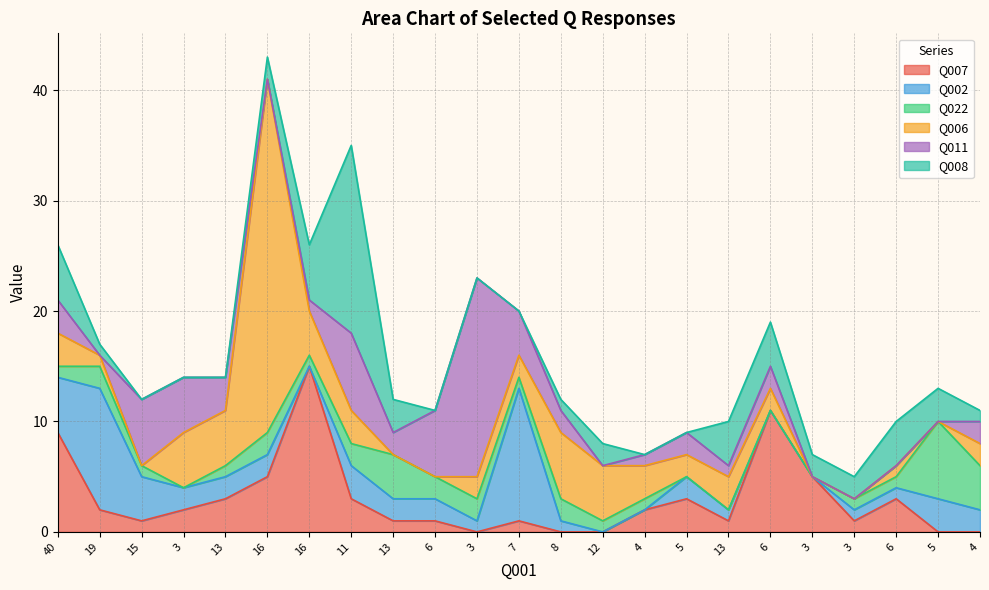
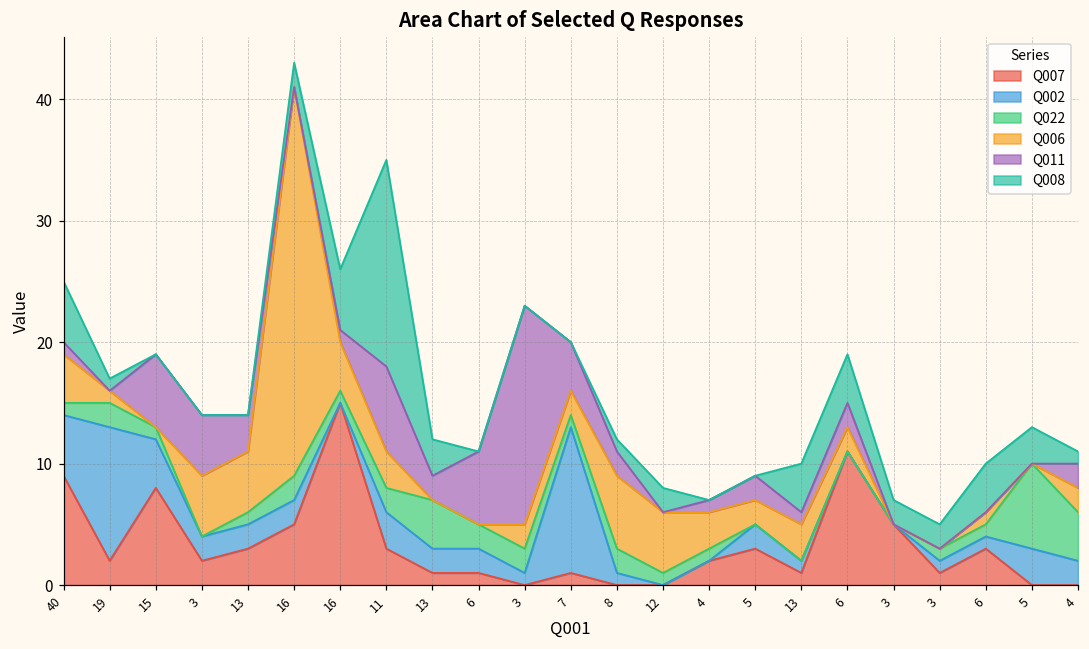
  {
    "Q007": {
      "40": 9,
      "19": 2,
-     "15": 1,
+     "15": 8,
      "11": 3,
      "7": 1,
      "8": 0
    },
    "Q002": {
      "40": 5,
      "19": 11,
      "15": 4,
      "11": 3,
      "7": 12,
      "8": 1
    },
    "Q006": {
-     "40": 3,
+     "40": 4,
      "11": 3,
      "7": 2,
      "8": 6
    },
    "Q011": {
-     "40": 3,
+     "40": 1,
      "11": 7,
      "8": 2
    }
  }
